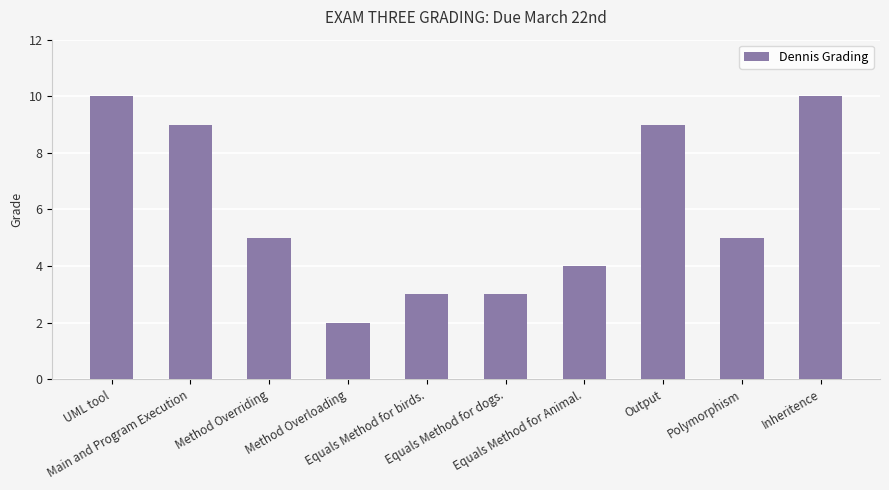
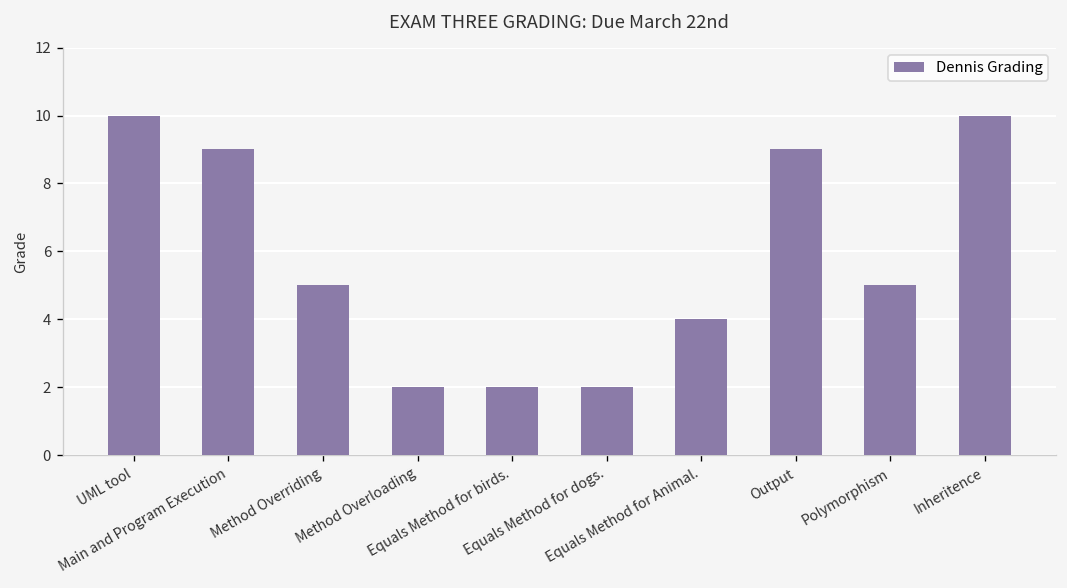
  {
    "UML tool": 10,
    "Main and Program Execution": 9,
    "Method Overriding": 5,
    "Method Overloading": 2,
-   "Equals Method for birds.": 3,
-   "Equals Method for dogs.": 3,
+   "Equals Method for birds.": 2,
+   "Equals Method for dogs.": 2,
    "Equals Method for Animal.": 4,
    "Output": 9,
    "Polymorphism": 5,
    "Inheritence": 10
  }
